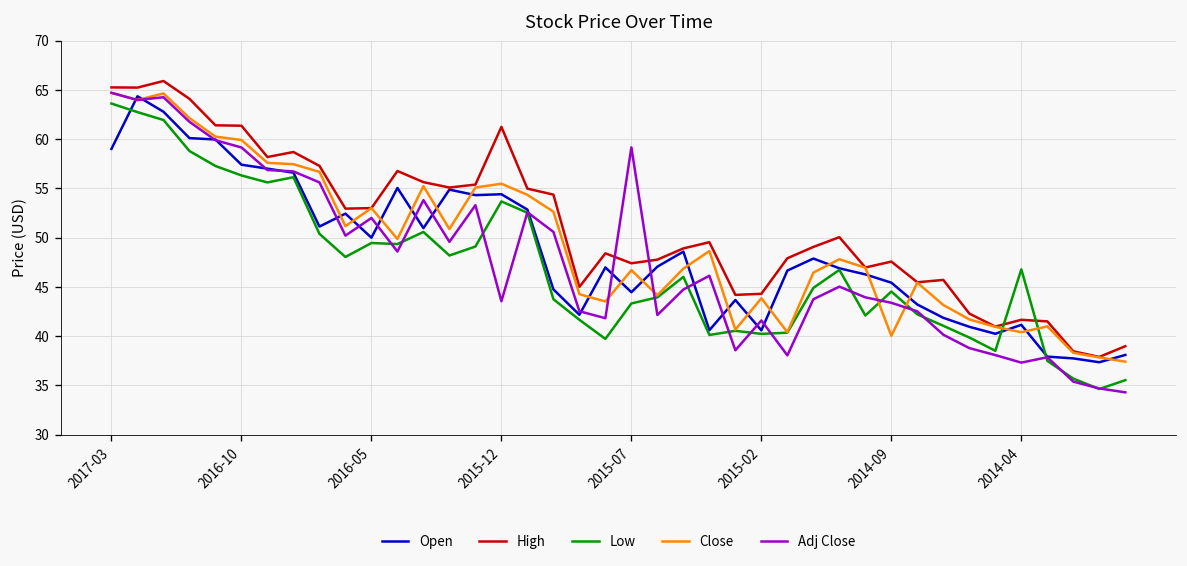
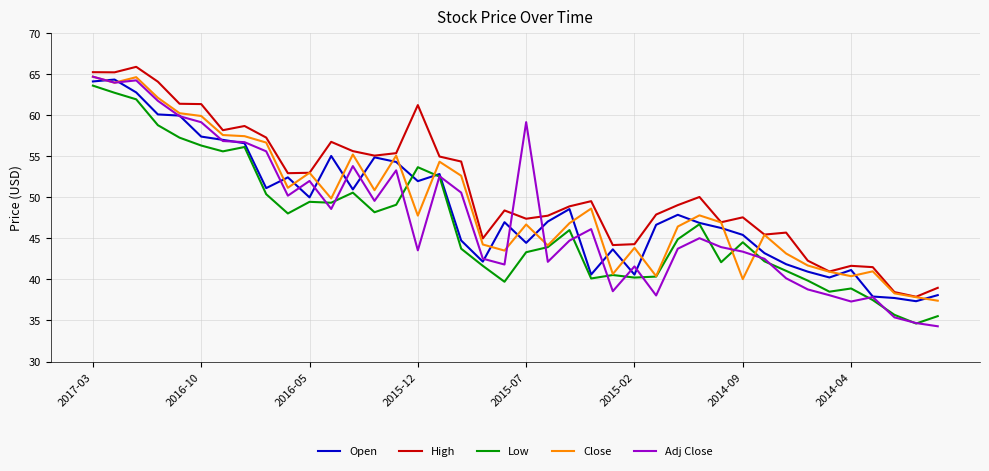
  {
    "Open": {
-     "2017-03": 59,
+     "2017-03": 64,
      "2016-10": 57,
      "2016-05": 50,
-     "2015-12": 54,
+     "2015-12": 52,
      "2015-07": 44,
      "2015-02": 41,
      "2014-09": 45,
      "2014-04": 41
    },
    "High": {
      "2017-03": 65,
      "2016-10": 61,
      "2015-12": 61,
      "2015-07": 47,
      "2015-02": 44,
      "2014-09": 48,
      "2014-04": 42
    },
    "Low": {
      "2017-03": 64,
      "2016-10": 56,
      "2016-05": 49,
      "2015-12": 54,
      "2015-07": 43,
      "2015-02": 40,
      "2014-09": 45,
-     "2014-04": 47
+     "2014-04": 39
    },
    "Close": {
      "2016-10": 60,
-     "2015-12": 55,
+     "2015-12": 48,
      "2015-07": 47,
      "2015-02": 44,
      "2014-09": 40,
      "2014-04": 40
    },
    "Adj Close": {
      "2016-10": 59,
      "2016-05": 52,
      "2015-12": 44,
      "2015-07": 59,
      "2015-02": 42,
      "2014-09": 43,
      "2014-04": 37
    }
  }
